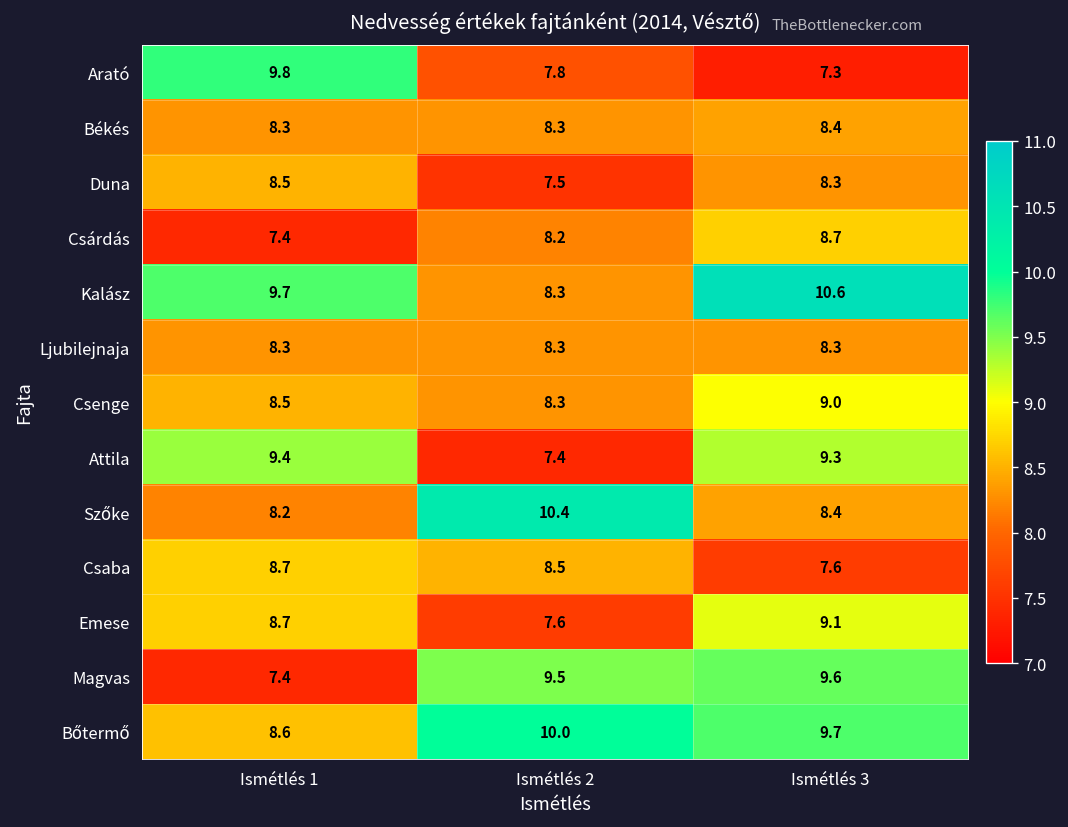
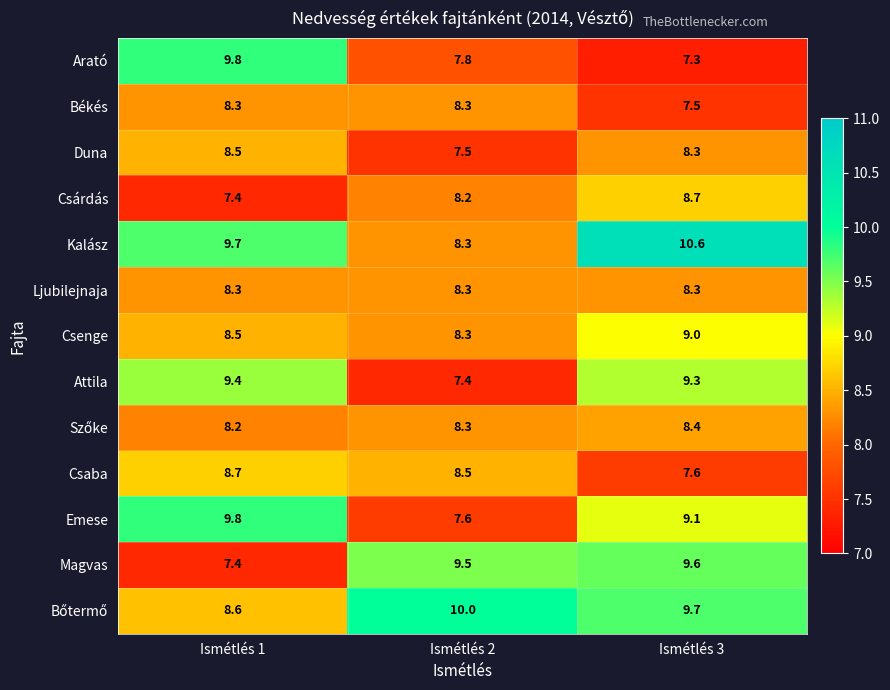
  {
    "Arató": {
      "Ismétlés 1": 9.8,
      "Ismétlés 2": 7.8,
      "Ismétlés 3": 7.3
    },
    "Békés": {
      "Ismétlés 1": 8.3,
      "Ismétlés 2": 8.3,
-     "Ismétlés 3": 8.4
+     "Ismétlés 3": 7.5
    },
    "Duna": {
      "Ismétlés 1": 8.5,
      "Ismétlés 2": 7.5,
      "Ismétlés 3": 8.3
    },
    "Csárdás": {
      "Ismétlés 1": 7.4,
      "Ismétlés 2": 8.2,
      "Ismétlés 3": 8.7
    },
    "Kalász": {
      "Ismétlés 1": 9.7,
      "Ismétlés 2": 8.3,
      "Ismétlés 3": 10.6
    },
    "Ljubilejnaja": {
      "Ismétlés 1": 8.3,
      "Ismétlés 2": 8.3,
      "Ismétlés 3": 8.3
    },
    "Csenge": {
      "Ismétlés 1": 8.5,
      "Ismétlés 2": 8.3,
      "Ismétlés 3": 9.0
    },
    "Attila": {
      "Ismétlés 1": 9.4,
      "Ismétlés 2": 7.4,
      "Ismétlés 3": 9.3
    },
    "Szőke": {
      "Ismétlés 1": 8.2,
-     "Ismétlés 2": 10.4,
+     "Ismétlés 2": 8.3,
      "Ismétlés 3": 8.4
    },
    "Csaba": {
      "Ismétlés 1": 8.7,
      "Ismétlés 2": 8.5,
      "Ismétlés 3": 7.6
    },
    "Emese": {
-     "Ismétlés 1": 8.7,
+     "Ismétlés 1": 9.8,
      "Ismétlés 2": 7.6,
      "Ismétlés 3": 9.1
    },
    "Magvas": {
      "Ismétlés 1": 7.4,
      "Ismétlés 2": 9.5,
      "Ismétlés 3": 9.6
    },
    "Bőtermő": {
      "Ismétlés 1": 8.6,
      "Ismétlés 2": 10.0,
      "Ismétlés 3": 9.7
    }
  }
